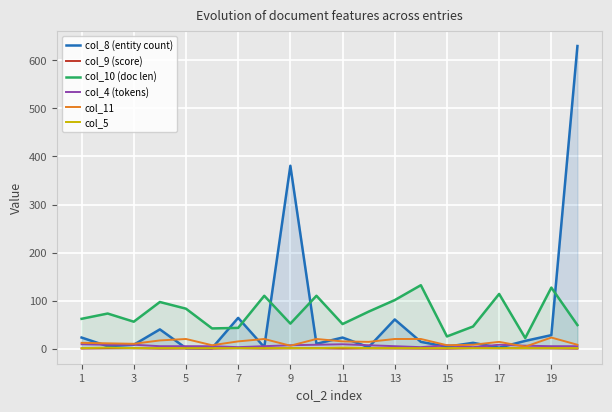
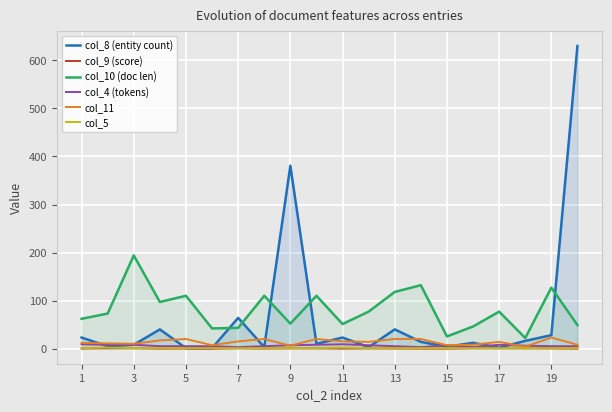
  {
    "col_8 (entity count)": {
      "1": 20,
      "7": 60,
      "9": 380,
      "11": 20,
-     "13": 60
+     "13": 40
    },
    "col_10 (doc len)": {
      "1": 60,
-     "3": 60,
-     "5": 80,
+     "3": 190,
+     "5": 110,
      "7": 40,
      "9": 50,
      "11": 50,
-     "13": 100,
+     "13": 120,
      "15": 30,
-     "17": 110,
+     "17": 80,
      "19": 130
    },
    "col_4 (tokens)": {
      "11": 10,
      "17": 10
    },
    "col_11": {
      "5": 20,
      "7": 20,
      "11": 20,
      "13": 20,
      "17": 10
    }
  }
